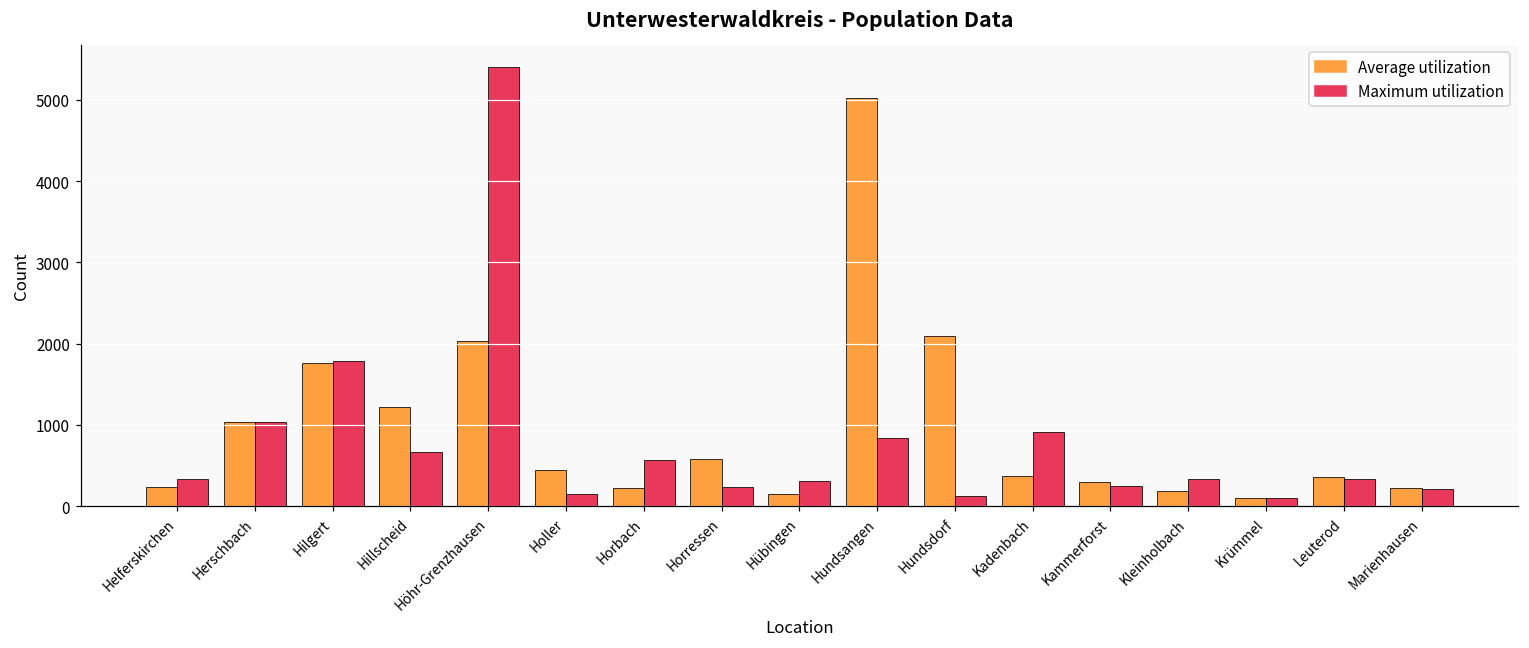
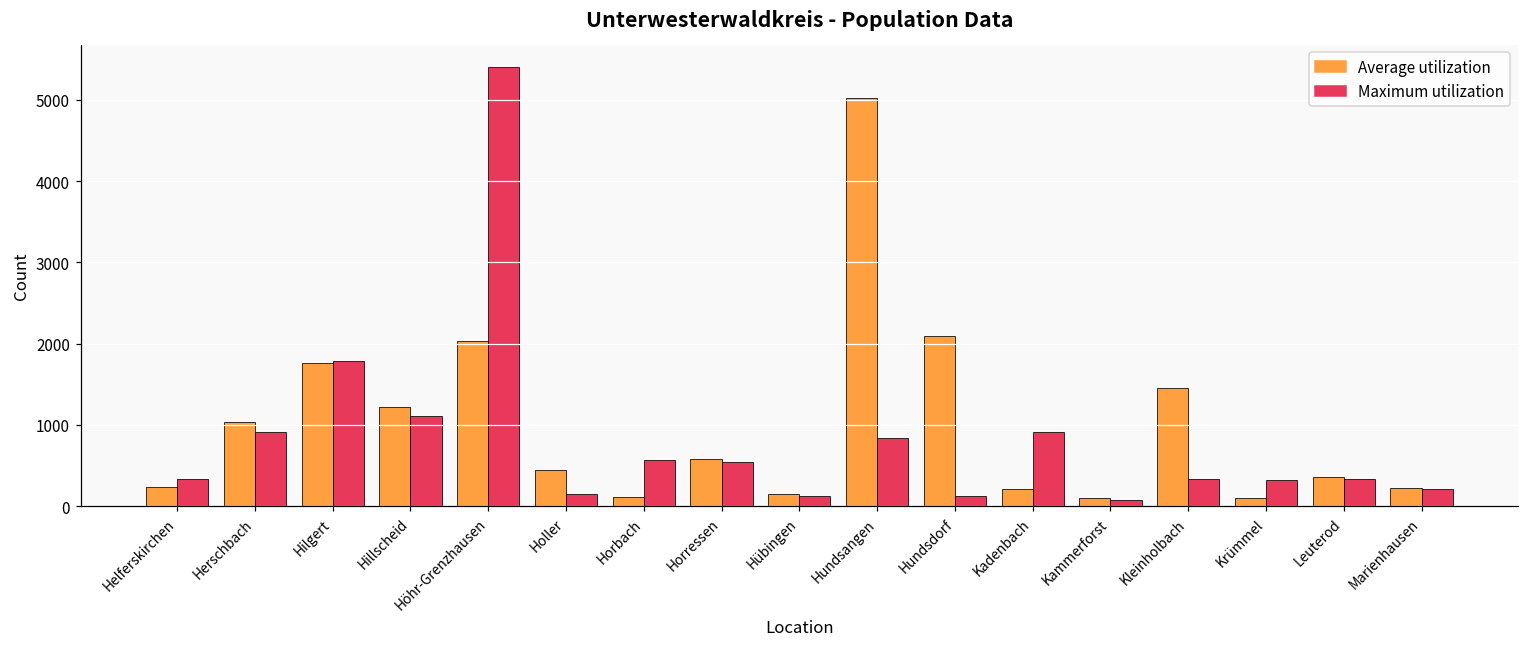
  {
    "Average utilization": {
      "Helferskirchen": 200,
      "Herschbach": 1000,
      "Hilgert": 1800,
      "Hillscheid": 1200,
      "Höhr-Grenzhausen": 2000,
      "Holler": 400,
-     "Horbach": 200,
+     "Horbach": 100,
      "Horressen": 600,
      "Hübingen": 100,
      "Hundsangen": 5000,
      "Hundsdorf": 2100,
-     "Kadenbach": 400,
-     "Kammerforst": 300,
-     "Kleinholbach": 200,
+     "Kadenbach": 200,
+     "Kammerforst": 100,
+     "Kleinholbach": 1500,
      "Krümmel": 100,
      "Leuterod": 400,
      "Marienhausen": 200
    },
    "Maximum utilization": {
      "Helferskirchen": 300,
-     "Herschbach": 1000,
+     "Herschbach": 900,
      "Hilgert": 1800,
-     "Hillscheid": 700,
+     "Hillscheid": 1100,
      "Höhr-Grenzhausen": 5400,
      "Holler": 100,
      "Horbach": 600,
-     "Horressen": 200,
-     "Hübingen": 300,
+     "Horressen": 500,
+     "Hübingen": 100,
      "Hundsangen": 800,
      "Hundsdorf": 100,
      "Kadenbach": 900,
-     "Kammerforst": 300,
+     "Kammerforst": 100,
      "Kleinholbach": 300,
-     "Krümmel": 100,
+     "Krümmel": 300,
      "Leuterod": 300,
      "Marienhausen": 200
    }
  }
